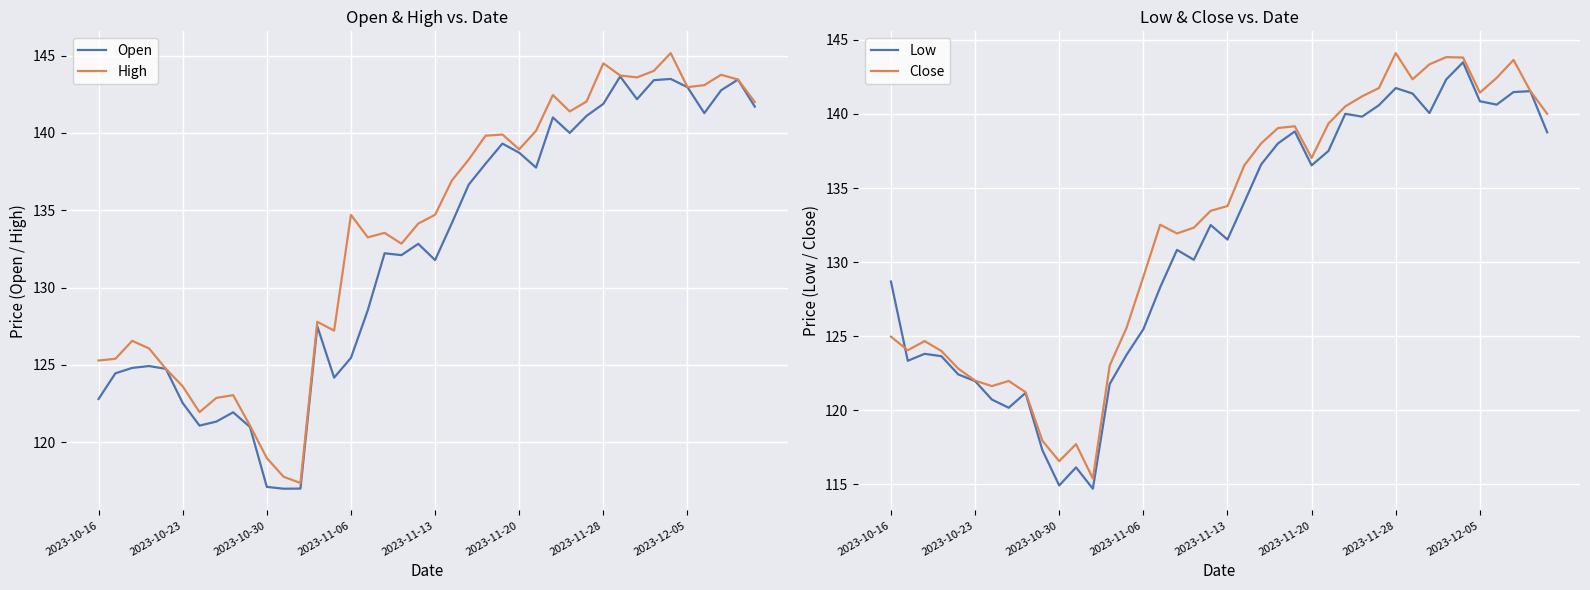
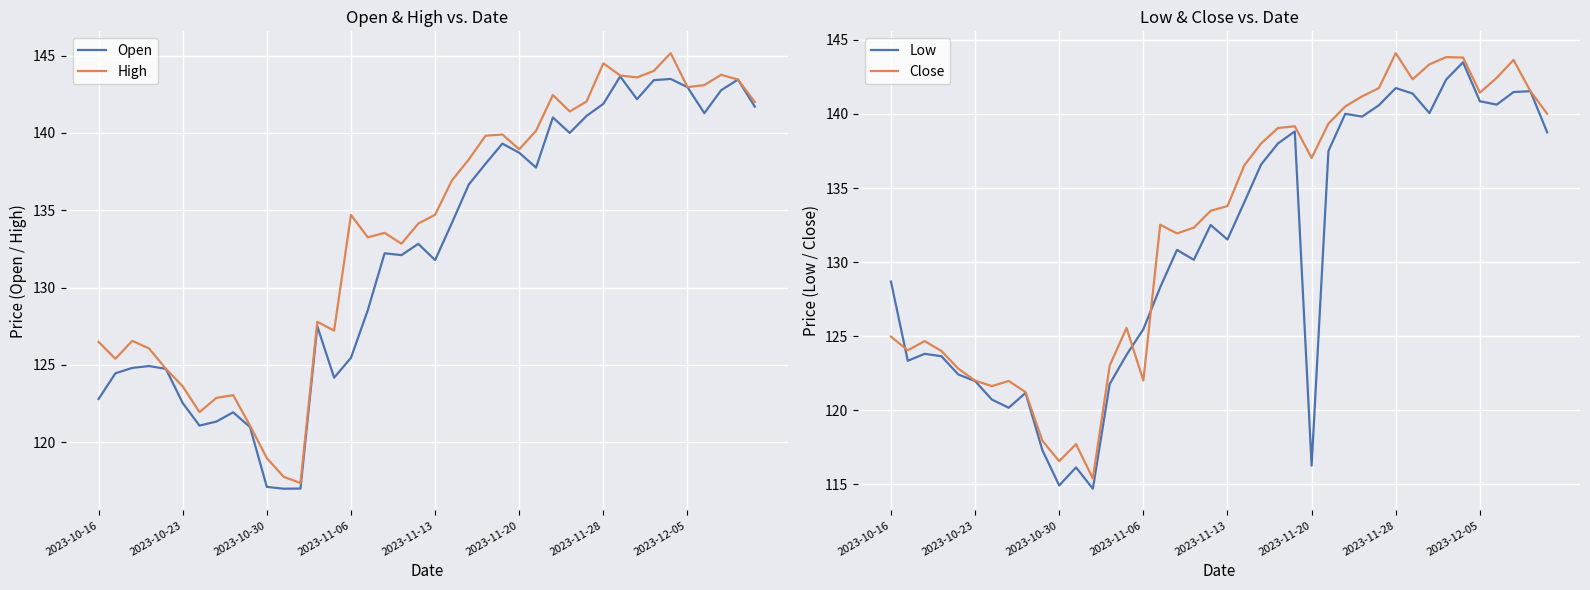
  {
    "Open & High vs. Date": {
      "Open": {
        "2023-10-16": 122.8,
        "2023-10-23": 122.5,
        "2023-10-30": 117.1,
        "2023-11-06": 125.5,
        "2023-11-13": 131.8,
        "2023-11-20": 138.7,
        "2023-11-28": 141.9
      },
      "High": {
-       "2023-10-16": 125.3,
+       "2023-10-16": 126.5,
        "2023-10-23": 123.6,
        "2023-10-30": 119.0,
        "2023-11-06": 134.7,
        "2023-11-13": 134.7,
        "2023-11-20": 138.9,
        "2023-11-28": 144.5
      }
    },
    "Low & Close vs. Date": {
      "Low": {
        "2023-10-16": 128.7,
        "2023-10-30": 114.9,
        "2023-11-06": 125.5,
        "2023-11-13": 131.5,
-       "2023-11-20": 136.5,
+       "2023-11-20": 116.2,
        "2023-11-28": 141.8,
        "2023-12-05": 140.9
      },
      "Close": {
        "2023-10-16": 125,
        "2023-10-30": 116.6,
-       "2023-11-06": 129,
+       "2023-11-06": 122,
        "2023-11-13": 133.8,
        "2023-11-20": 137,
        "2023-11-28": 144,
        "2023-12-05": 141.4
      }
    }
  }
